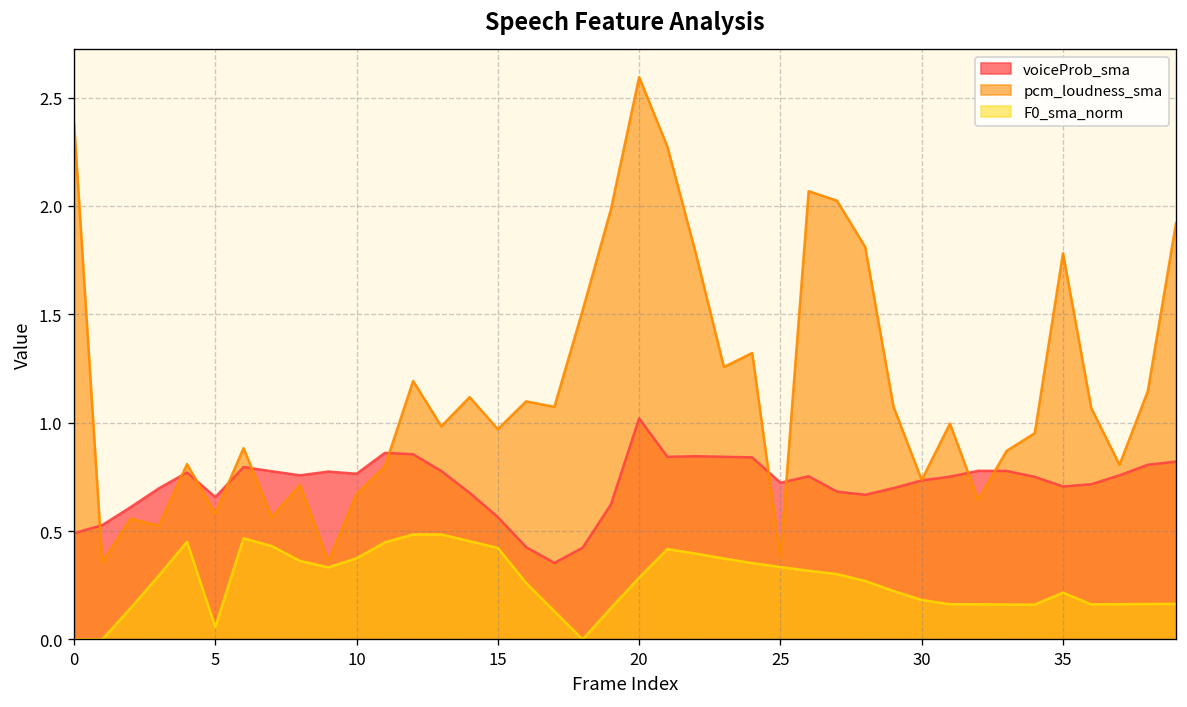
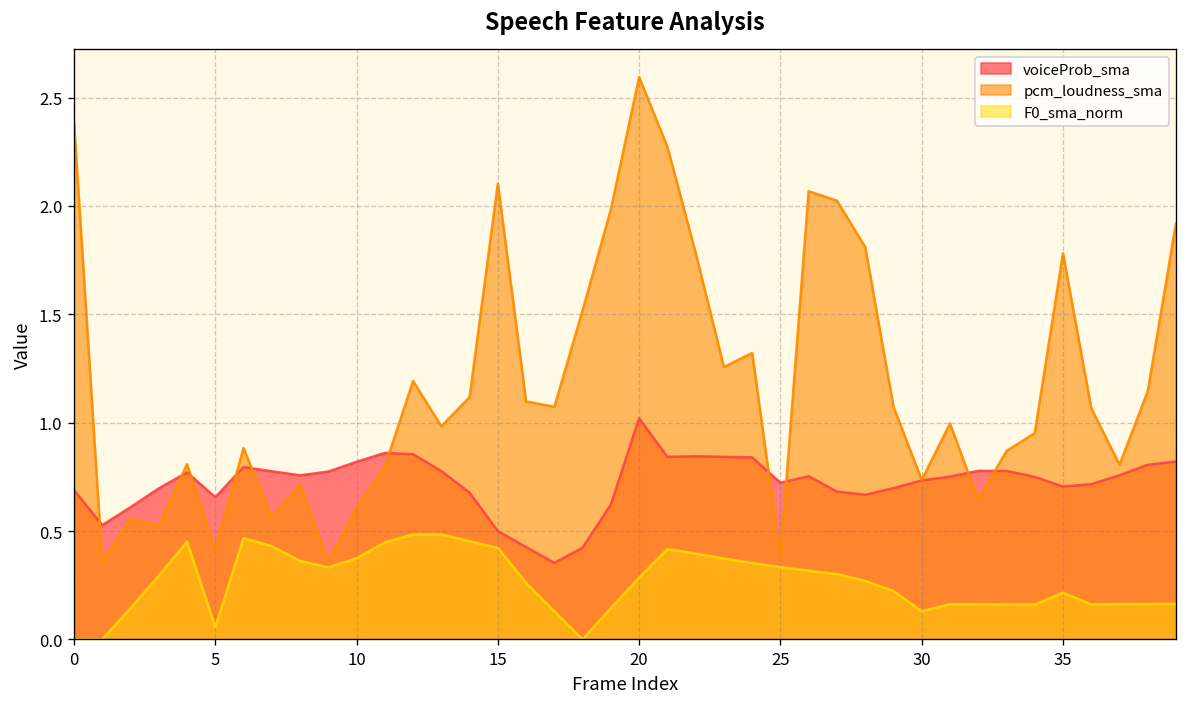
  {
    "voiceProb_sma": {
-     "0": 0.49,
+     "0": 0.69,
      "5": 0.66,
-     "10": 0.76,
-     "15": 0.56,
+     "10": 0.82,
+     "15": 0.50,
      "20": 1.02,
      "25": 0.72,
      "35": 0.71
    },
    "pcm_loudness_sma": {
      "0": 2.38,
-     "5": 0.58,
-     "10": 0.67,
-     "15": 0.97,
+     "5": 0.41,
+     "10": 0.61,
+     "15": 2.10,
      "20": 2.59,
      "25": 0.38,
      "35": 1.78
    },
    "F0_sma_norm": {
      "0": 0.00,
      "5": 0.06,
      "10": 0.37,
      "15": 0.42,
      "20": 0.29,
      "25": 0.33,
-     "30": 0.18,
+     "30": 0.13,
      "35": 0.22
    }
  }
